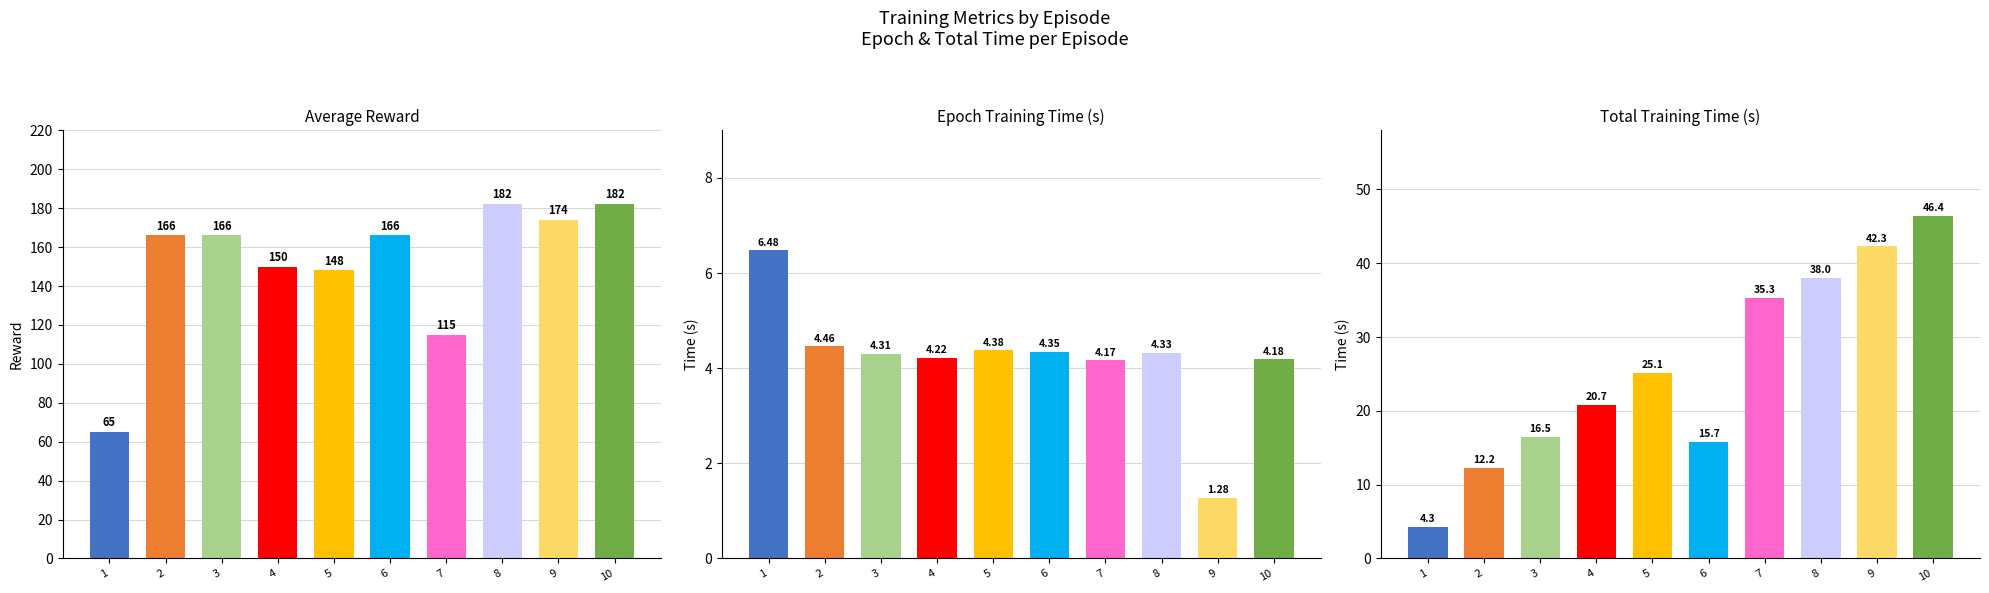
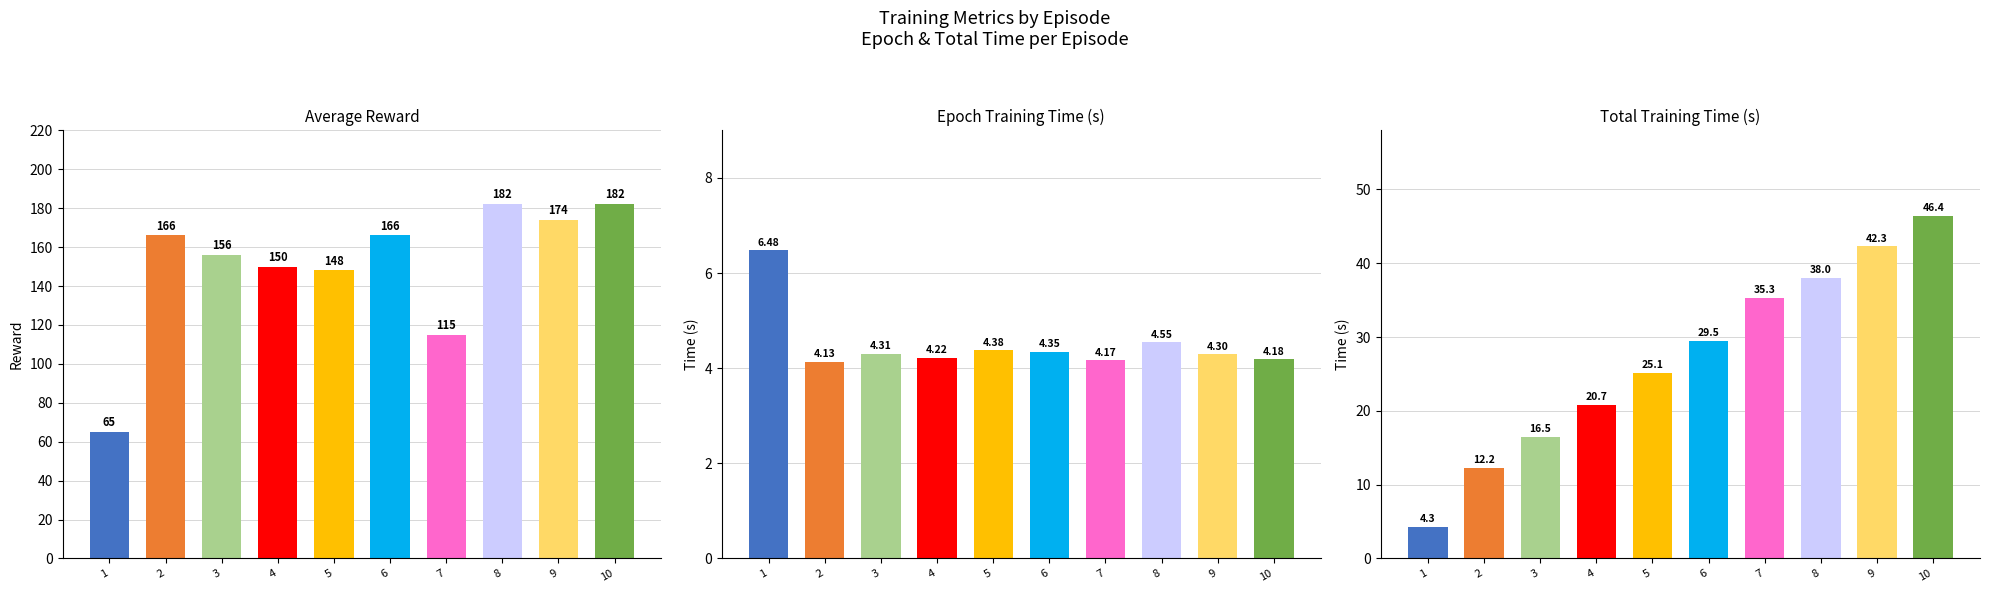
  {
    "Average Reward": {
      "1": 65,
      "2": 166,
-     "3": 166,
+     "3": 156,
      "4": 150,
      "5": 148,
      "6": 166,
      "7": 115,
      "8": 182,
      "9": 174,
      "10": 182
    },
    "Epoch Training Time (s)": {
      "1": 6.48,
-     "2": 4.46,
+     "2": 4.13,
      "3": 4.31,
      "4": 4.22,
      "5": 4.38,
      "6": 4.35,
      "7": 4.17,
-     "8": 4.33,
-     "9": 1.28,
+     "8": 4.55,
+     "9": 4.30,
      "10": 4.18
    },
    "Total Training Time (s)": {
      "1": 4.3,
      "2": 12.2,
      "3": 16.5,
      "4": 20.7,
      "5": 25.1,
-     "6": 15.7,
+     "6": 29.5,
      "7": 35.3,
      "8": 38.0,
      "9": 42.3,
      "10": 46.4
    }
  }
